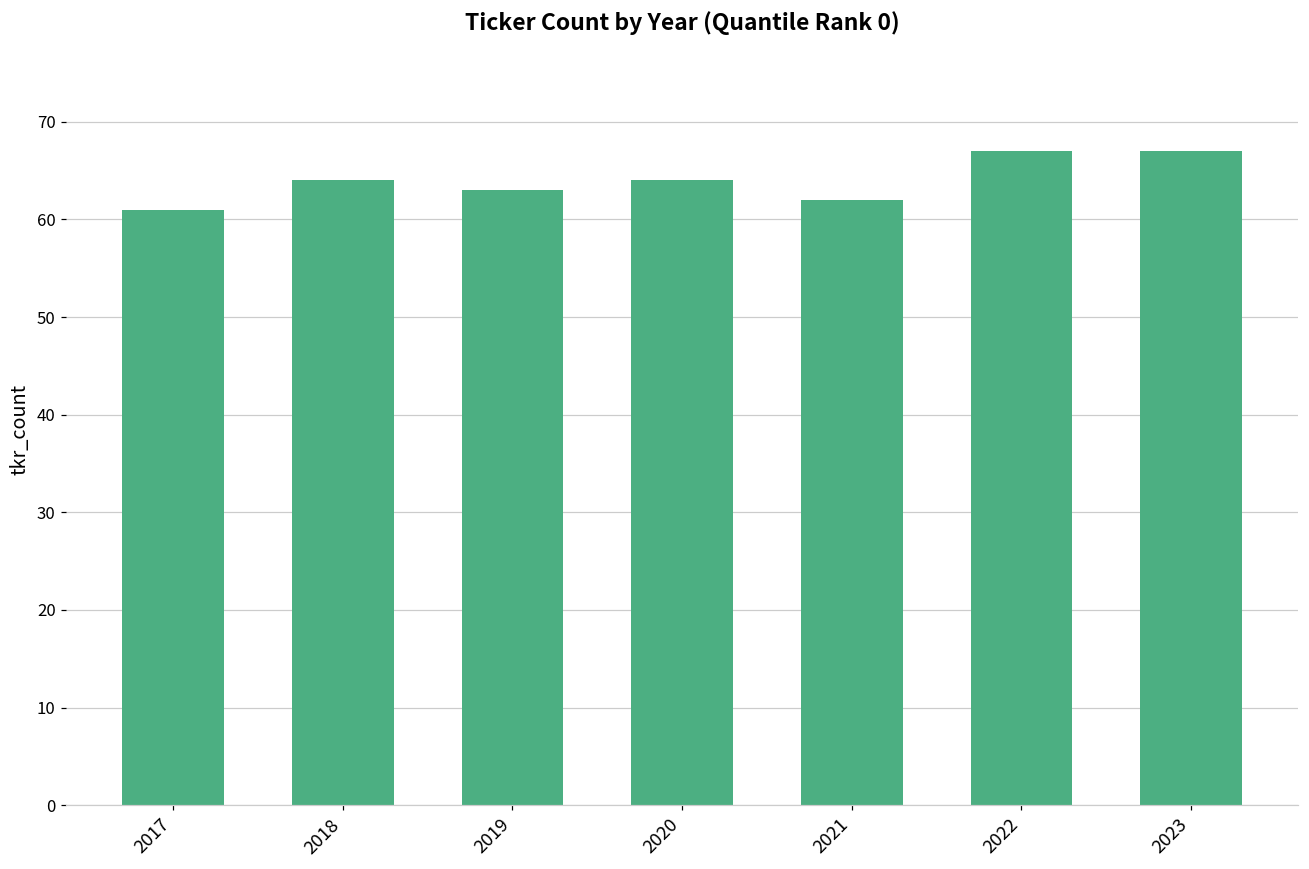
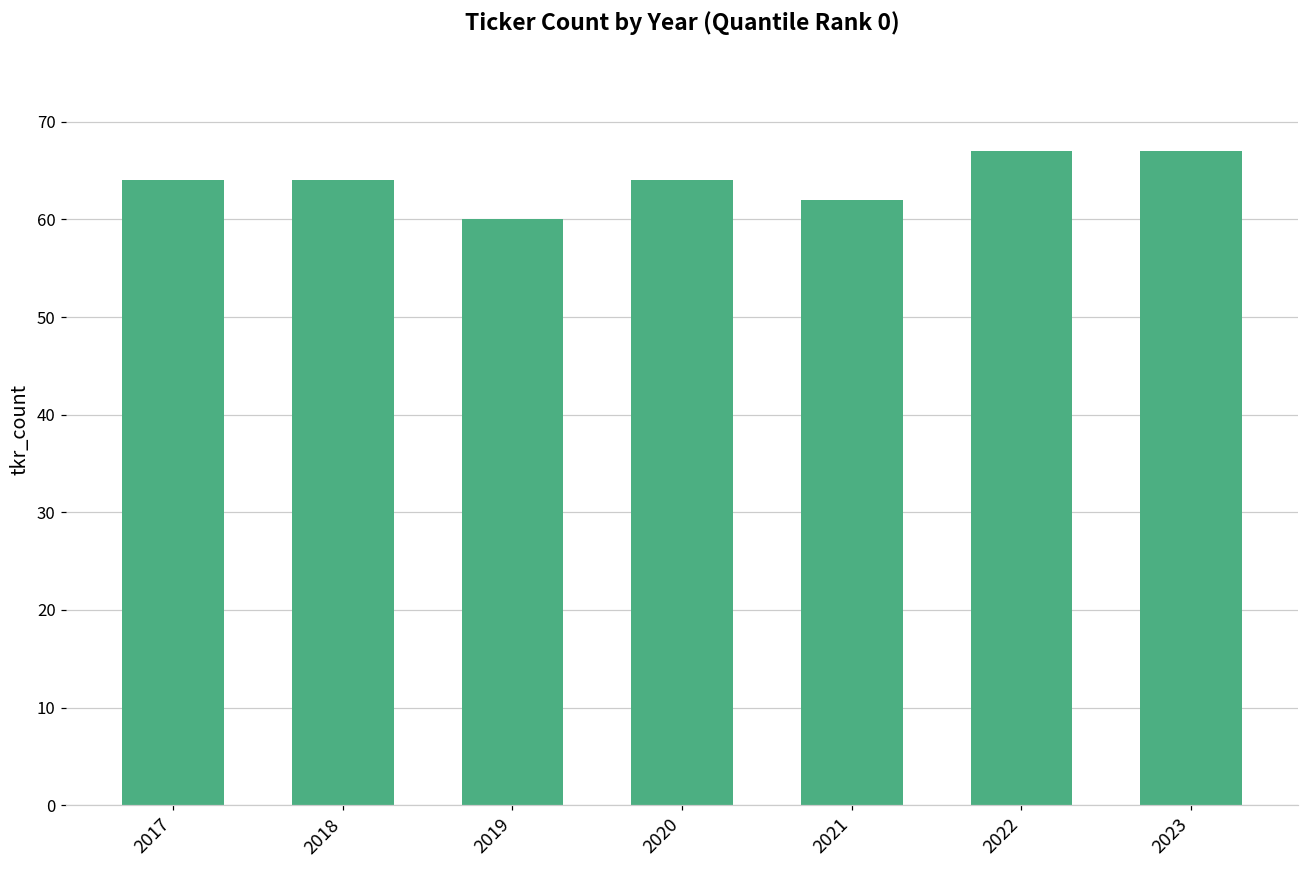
  {
-   "2017": 61,
+   "2017": 64,
    "2018": 64,
-   "2019": 63,
+   "2019": 60,
    "2020": 64,
    "2021": 62,
    "2022": 67,
    "2023": 67
  }
